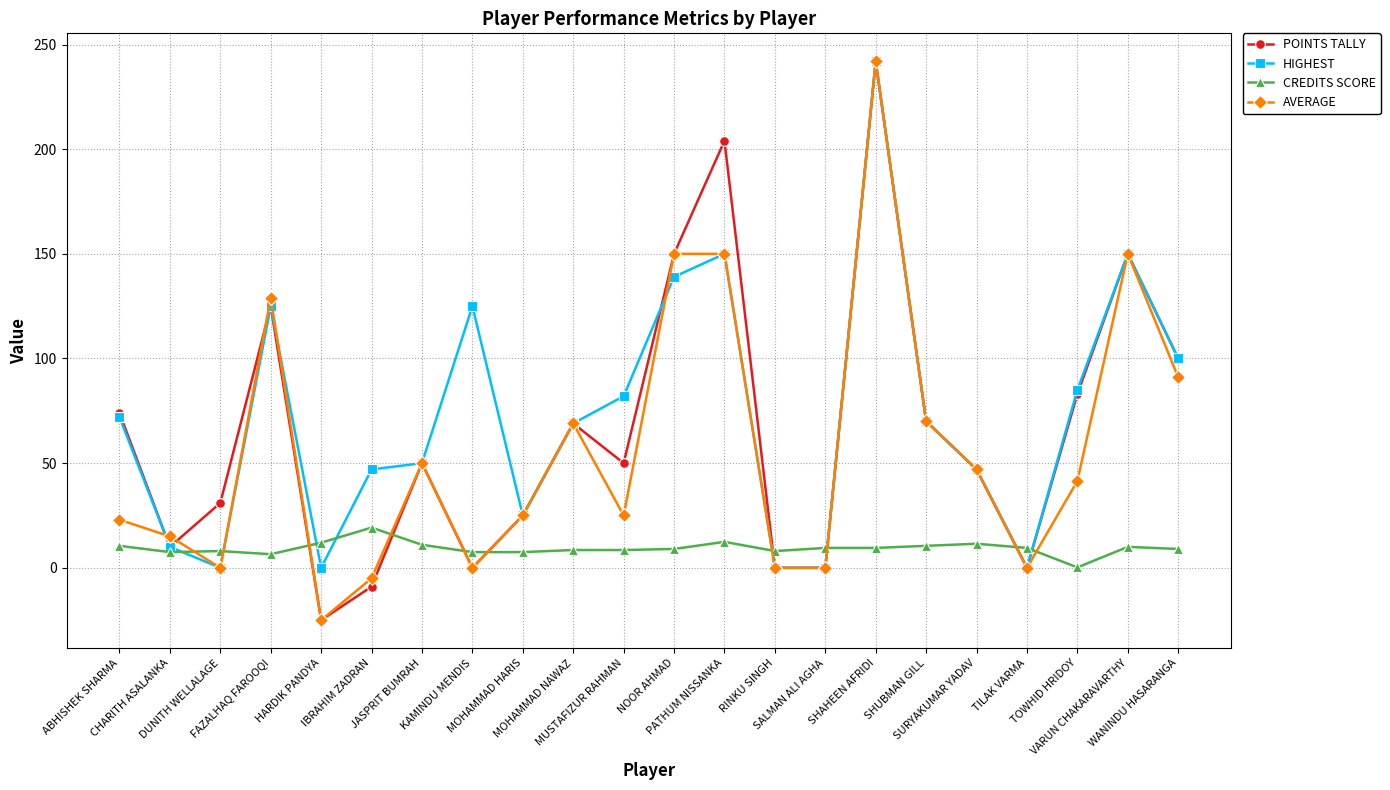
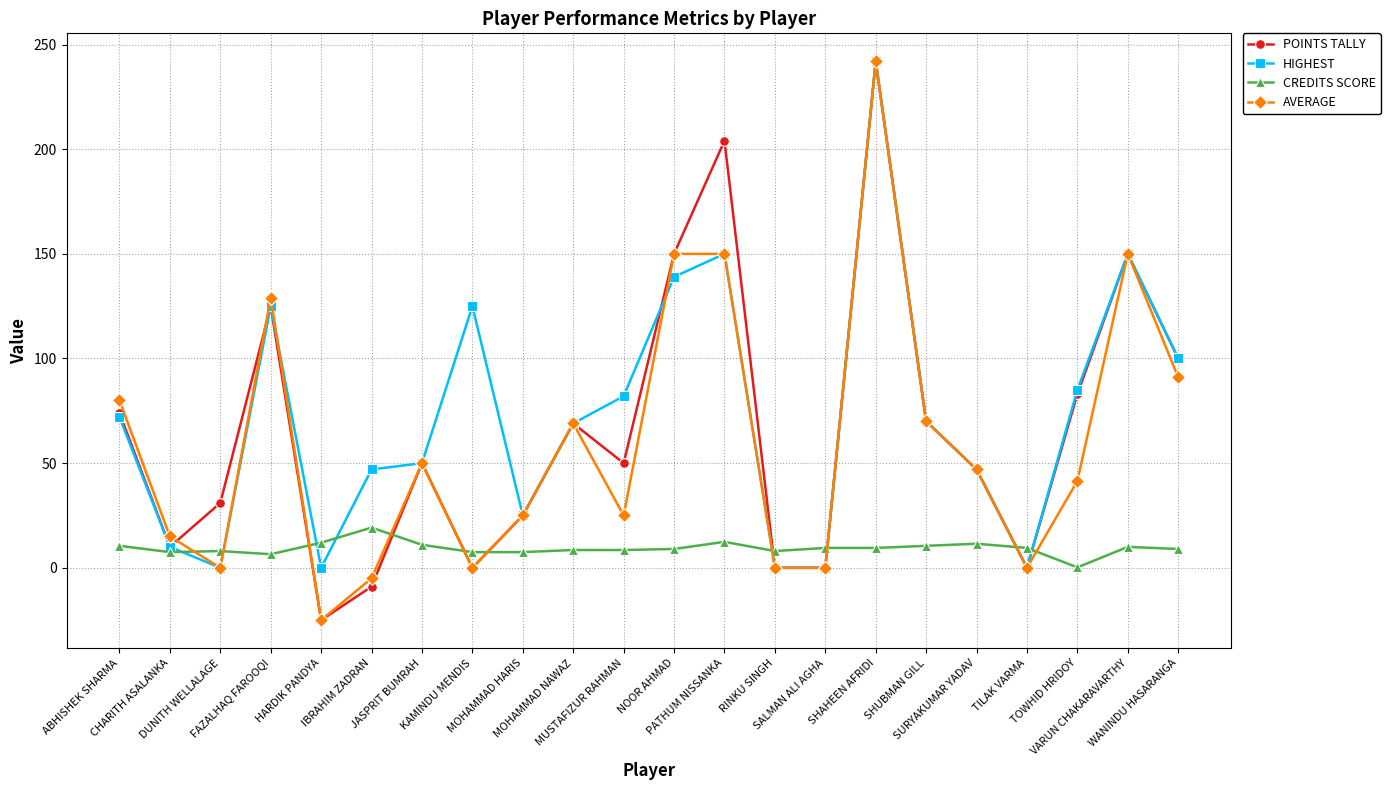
  {
    "POINTS TALLY": {
      "ABHISHEK SHARMA": 74,
      "DUNITH WELLALAGE": 31,
      "IBRAHIM ZADRAN": -9,
      "MUSTAFIZUR RAHMAN": 50,
      "PATHUM NISSANKA": 204,
      "TOWHID HRIDOY": 83
    },
    "HIGHEST": {
      "ABHISHEK SHARMA": 72,
      "HARDIK PANDYA": 0,
      "IBRAHIM ZADRAN": 47,
      "KAMINDU MENDIS": 125,
      "MUSTAFIZUR RAHMAN": 82,
      "NOOR AHMAD": 139,
      "TOWHID HRIDOY": 85
    },
    "CREDITS SCORE": {
      "ABHISHEK SHARMA": 11,
      "CHARITH ASALANKA": 8,
      "DUNITH WELLALAGE": 8,
      "FAZALHAQ FAROOQI": 7,
      "HARDIK PANDYA": 12,
      "IBRAHIM ZADRAN": 19,
      "JASPRIT BUMRAH": 11,
      "KAMINDU MENDIS": 8,
      "MOHAMMAD HARIS": 8,
      "MOHAMMAD NAWAZ": 9,
      "MUSTAFIZUR RAHMAN": 9,
      "NOOR AHMAD": 9,
      "PATHUM NISSANKA": 12,
      "RINKU SINGH": 8,
      "SALMAN ALI AGHA": 10,
      "SHAHEEN AFRIDI": 10,
      "SHUBMAN GILL": 11,
      "SURYAKUMAR YADAV": 12,
      "TILAK VARMA": 10,
      "TOWHID HRIDOY": 0,
      "VARUN CHAKARAVARTHY": 10,
      "WANINDU HASARANGA": 9
    },
    "AVERAGE": {
-     "ABHISHEK SHARMA": 23,
+     "ABHISHEK SHARMA": 80,
      "CHARITH ASALANKA": 15,
      "FAZALHAQ FAROOQI": 129,
      "IBRAHIM ZADRAN": -5,
      "MUSTAFIZUR RAHMAN": 25,
      "TOWHID HRIDOY": 42,
      "WANINDU HASARANGA": 91
    }
  }
